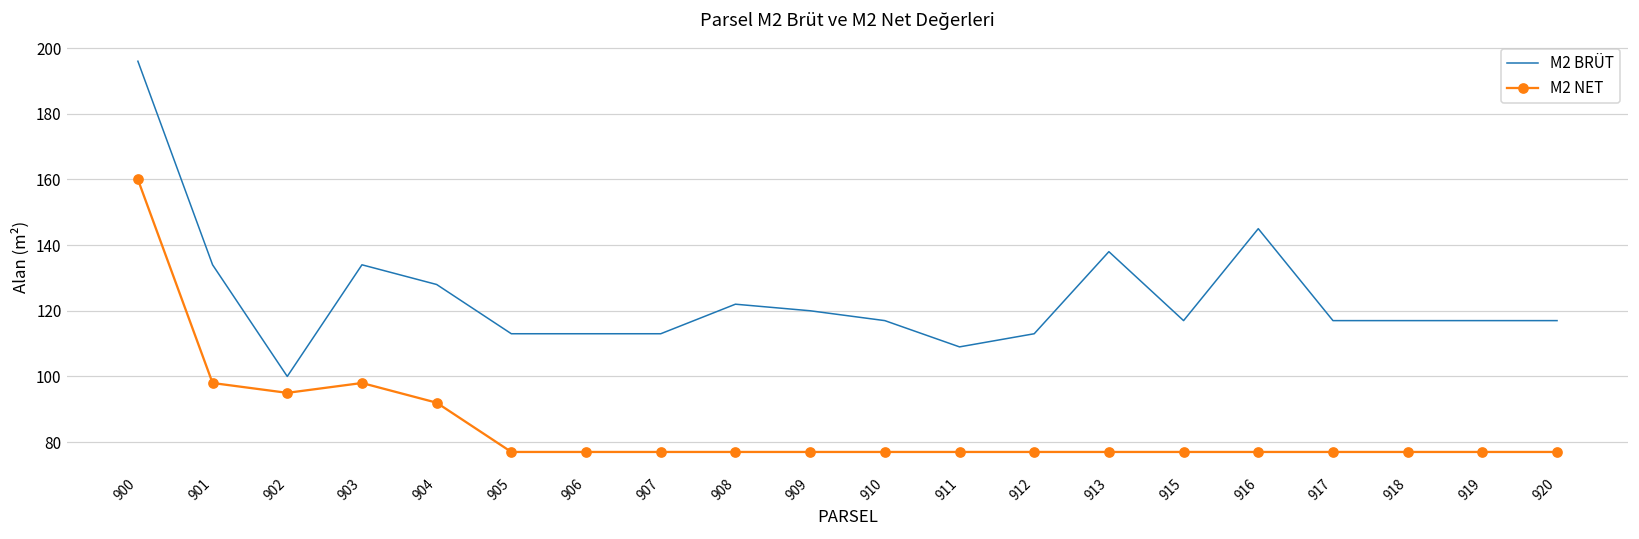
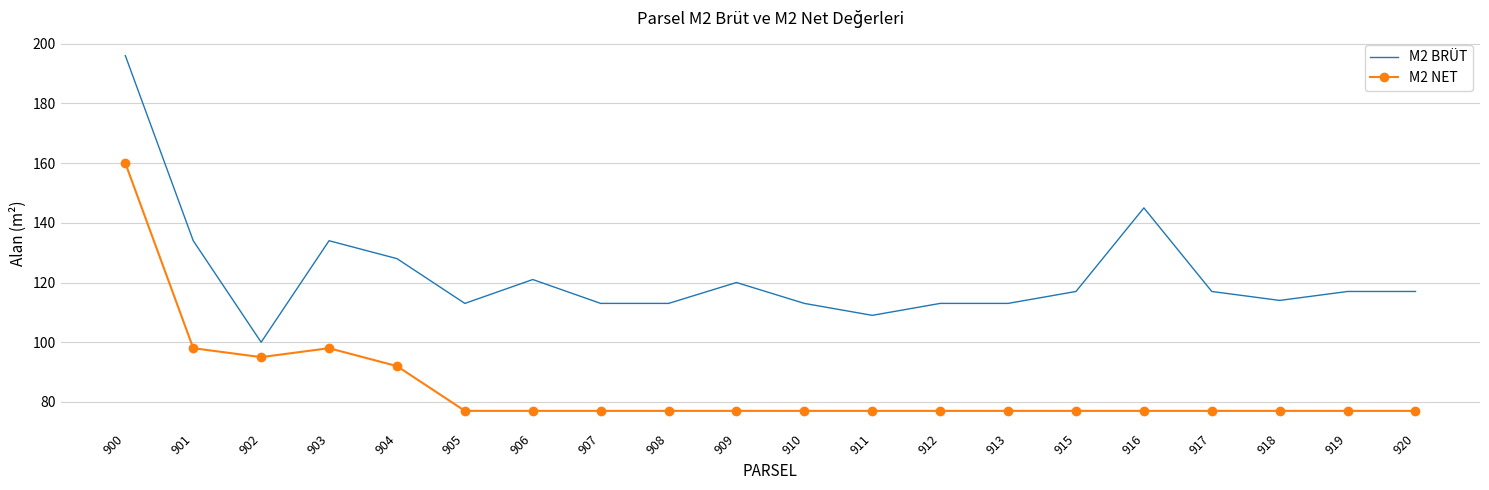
  {
    "M2 BRÜT": {
      "900": 196,
      "901": 134,
      "902": 100,
      "903": 134,
      "904": 128,
      "905": 113,
-     "906": 113,
+     "906": 121,
      "907": 113,
-     "908": 122,
+     "908": 113,
      "909": 120,
-     "910": 117,
+     "910": 113,
      "911": 109,
      "912": 113,
-     "913": 138,
+     "913": 113,
      "915": 117,
      "916": 145,
      "917": 117,
-     "918": 117,
+     "918": 114,
      "919": 117,
      "920": 117
    },
    "M2 NET": {
      "900": 160,
      "901": 98,
      "902": 95,
      "903": 98,
      "904": 92,
      "905": 77,
      "906": 77,
      "907": 77,
      "908": 77,
      "909": 77,
      "910": 77,
      "911": 77,
      "912": 77,
      "913": 77,
      "915": 77,
      "916": 77,
      "917": 77,
      "918": 77,
      "919": 77,
      "920": 77
    }
  }
